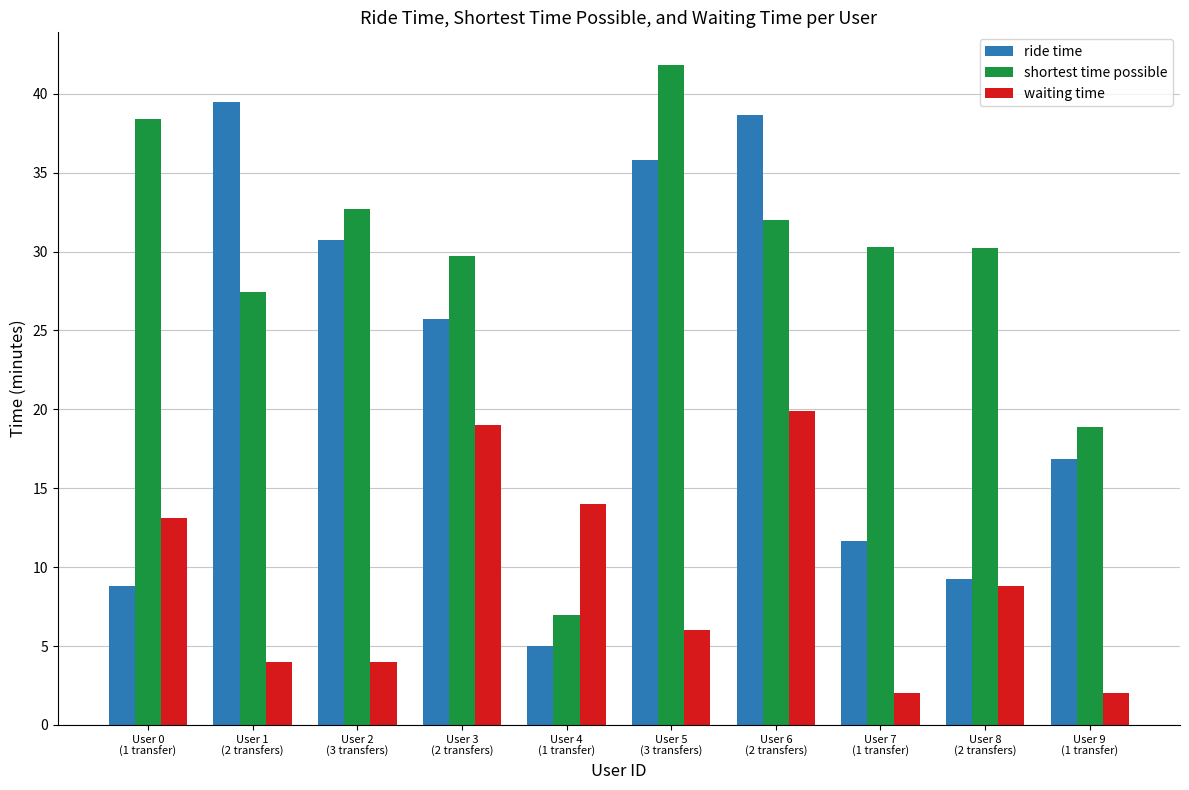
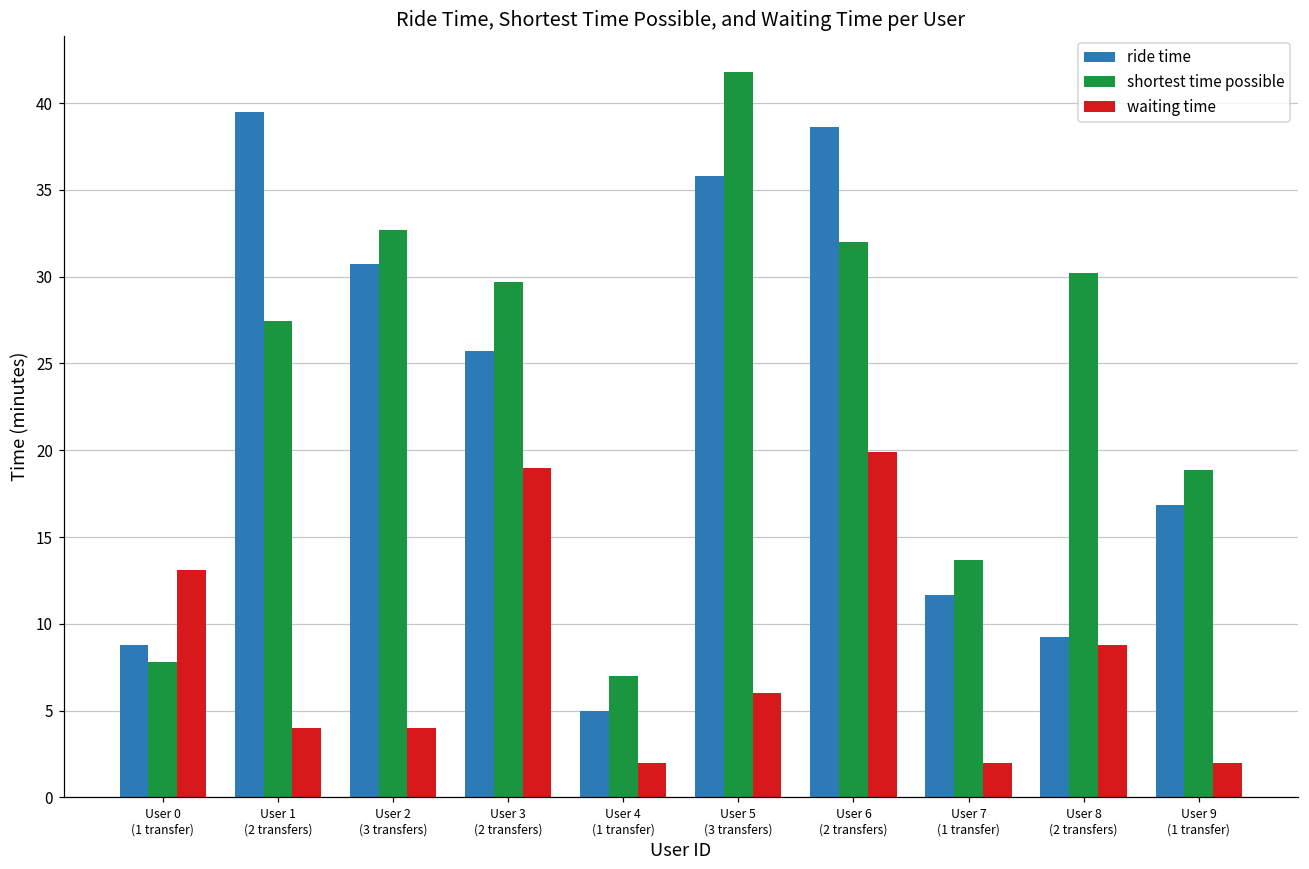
  {
    "ride time": {
      "User 0 (1 transfer)": 8.8,
      "User 1 (2 transfers)": 39.5,
      "User 2 (3 transfers)": 30.8,
      "User 3 (2 transfers)": 25.7,
      "User 4 (1 transfer)": 5.0,
      "User 5 (3 transfers)": 35.8,
      "User 6 (2 transfers)": 38.7,
      "User 7 (1 transfer)": 11.7,
      "User 8 (2 transfers)": 9.2,
      "User 9 (1 transfer)": 16.9
    },
    "shortest time possible": {
-     "User 0 (1 transfer)": 38.4,
+     "User 0 (1 transfer)": 7.8,
      "User 1 (2 transfers)": 27.4,
      "User 2 (3 transfers)": 32.7,
      "User 3 (2 transfers)": 29.7,
      "User 4 (1 transfer)": 7.0,
      "User 5 (3 transfers)": 41.8,
      "User 6 (2 transfers)": 32.0,
-     "User 7 (1 transfer)": 30.3,
+     "User 7 (1 transfer)": 13.7,
      "User 8 (2 transfers)": 30.2,
      "User 9 (1 transfer)": 18.9
    },
    "waiting time": {
      "User 0 (1 transfer)": 13,
      "User 1 (2 transfers)": 4,
      "User 2 (3 transfers)": 4,
      "User 3 (2 transfers)": 19,
-     "User 4 (1 transfer)": 14,
+     "User 4 (1 transfer)": 2,
      "User 5 (3 transfers)": 6,
      "User 6 (2 transfers)": 20,
      "User 7 (1 transfer)": 2,
      "User 8 (2 transfers)": 8.8,
      "User 9 (1 transfer)": 2
    }
  }
